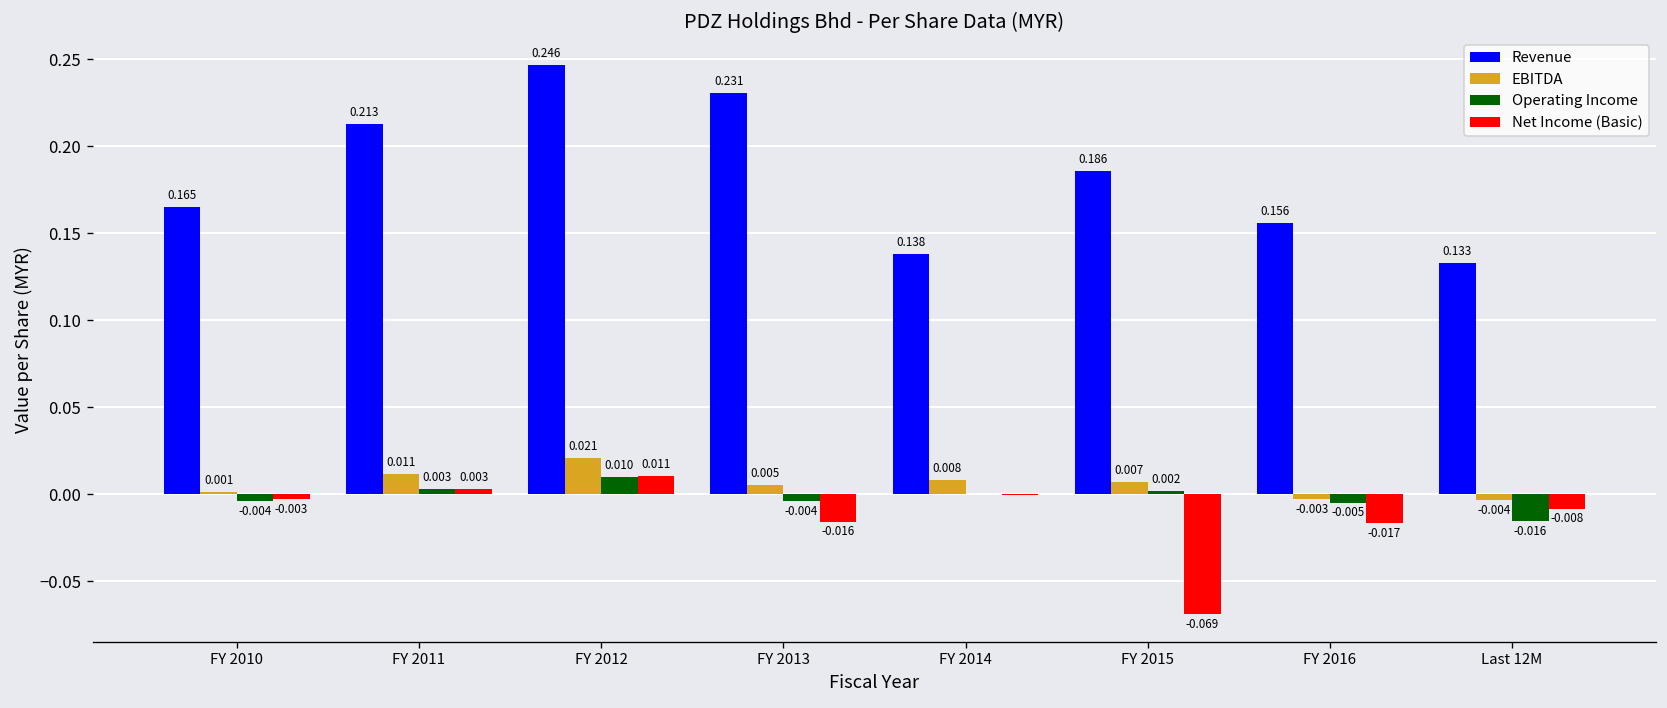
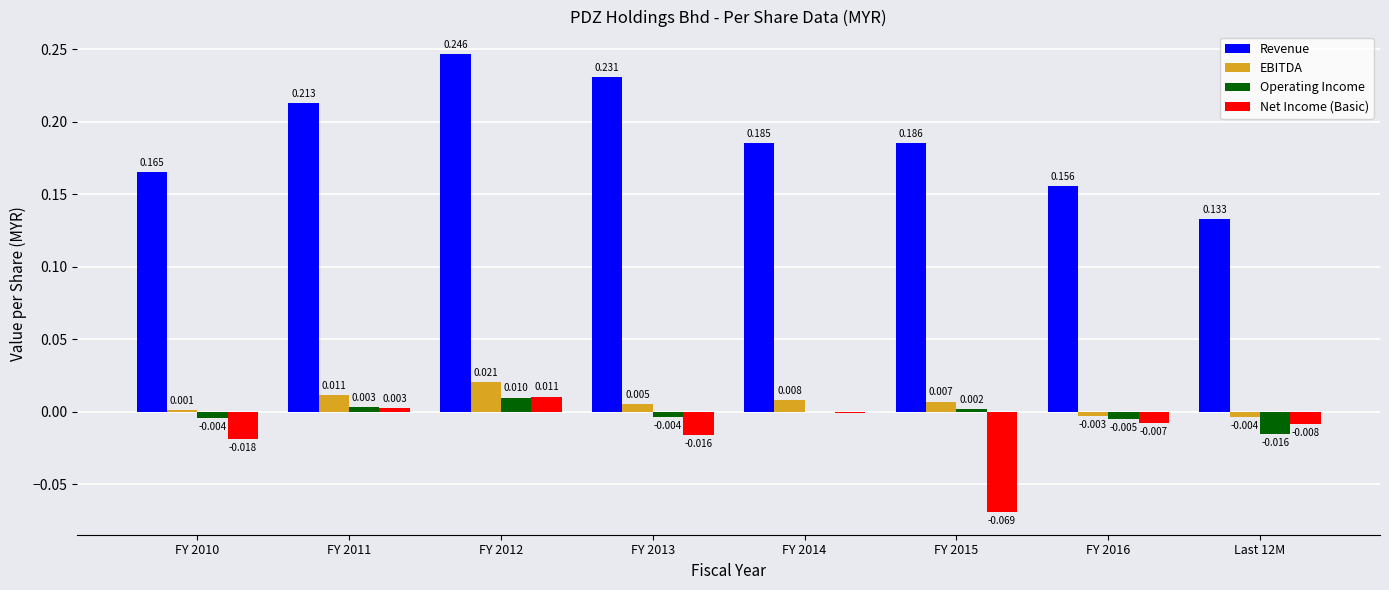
  {
    "Revenue": {
      "FY 2010": 0.165,
      "FY 2011": 0.213,
      "FY 2012": 0.246,
      "FY 2013": 0.231,
-     "FY 2014": 0.138,
+     "FY 2014": 0.185,
      "FY 2015": 0.186,
      "FY 2016": 0.156,
      "Last 12M": 0.133
    },
    "EBITDA": {
      "FY 2010": 0.001,
      "FY 2011": 0.011,
      "FY 2012": 0.021,
      "FY 2013": 0.005,
      "FY 2014": 0.008,
      "FY 2015": 0.007,
      "FY 2016": -0.003,
      "Last 12M": -0.004
    },
    "Operating Income": {
      "FY 2010": -0.004,
      "FY 2011": 0.003,
      "FY 2012": 0.010,
      "FY 2013": -0.004,
      "FY 2015": 0.002,
      "FY 2016": -0.005,
      "Last 12M": -0.016
    },
    "Net Income (Basic)": {
-     "FY 2010": -0.003,
+     "FY 2010": -0.018,
      "FY 2011": 0.003,
      "FY 2012": 0.011,
      "FY 2013": -0.016,
      "FY 2015": -0.069,
-     "FY 2016": -0.017,
+     "FY 2016": -0.007,
      "Last 12M": -0.008
    }
  }
